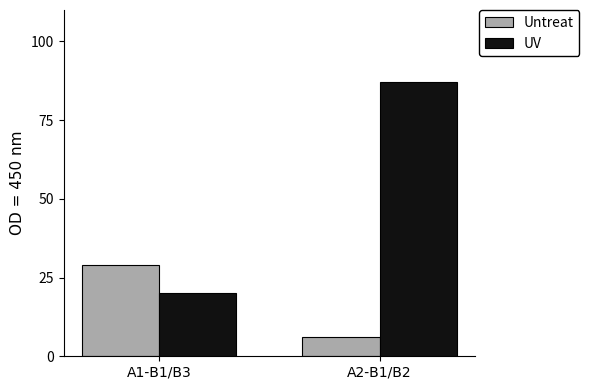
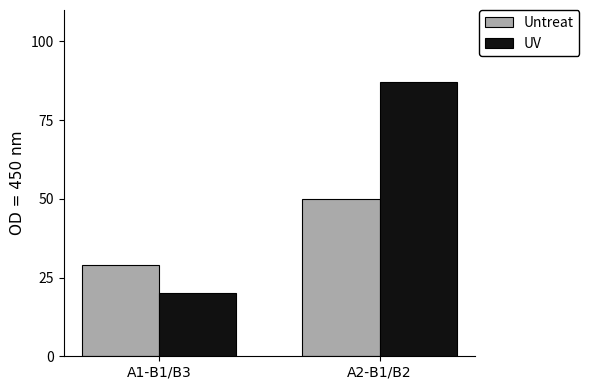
  {
    "Untreat": {
      "А1-В1/В3": 29,
-     "А2-В1/В2": 6
+     "А2-В1/В2": 50
    },
    "UV": {
      "А1-В1/В3": 20,
      "А2-В1/В2": 87
    }
  }
